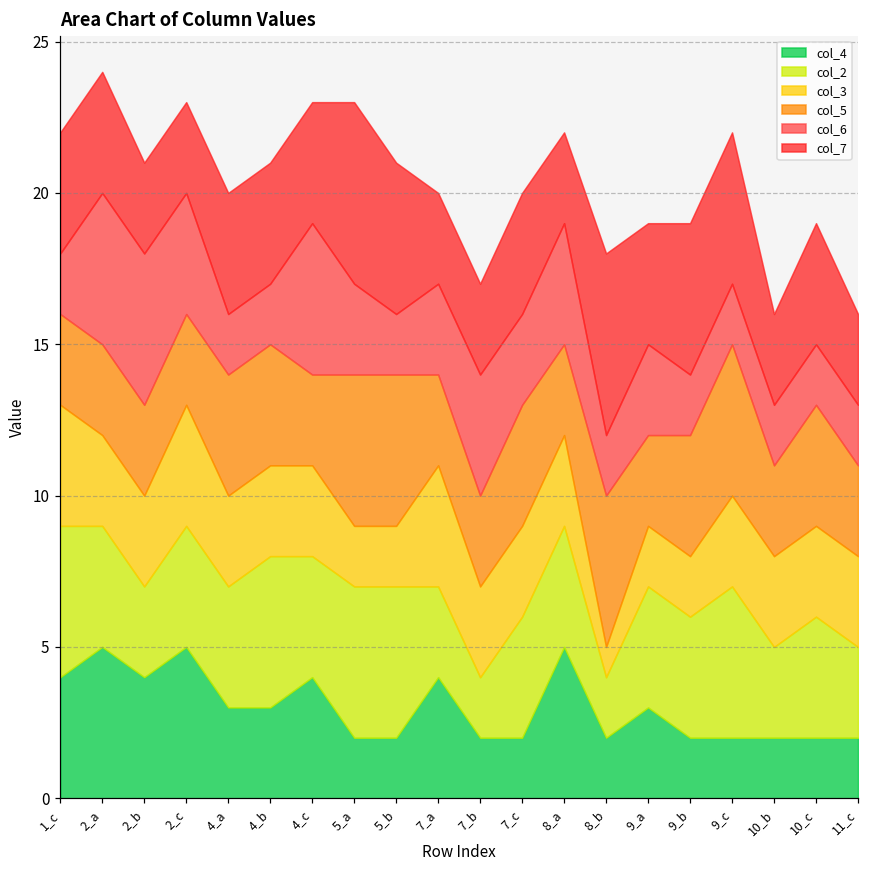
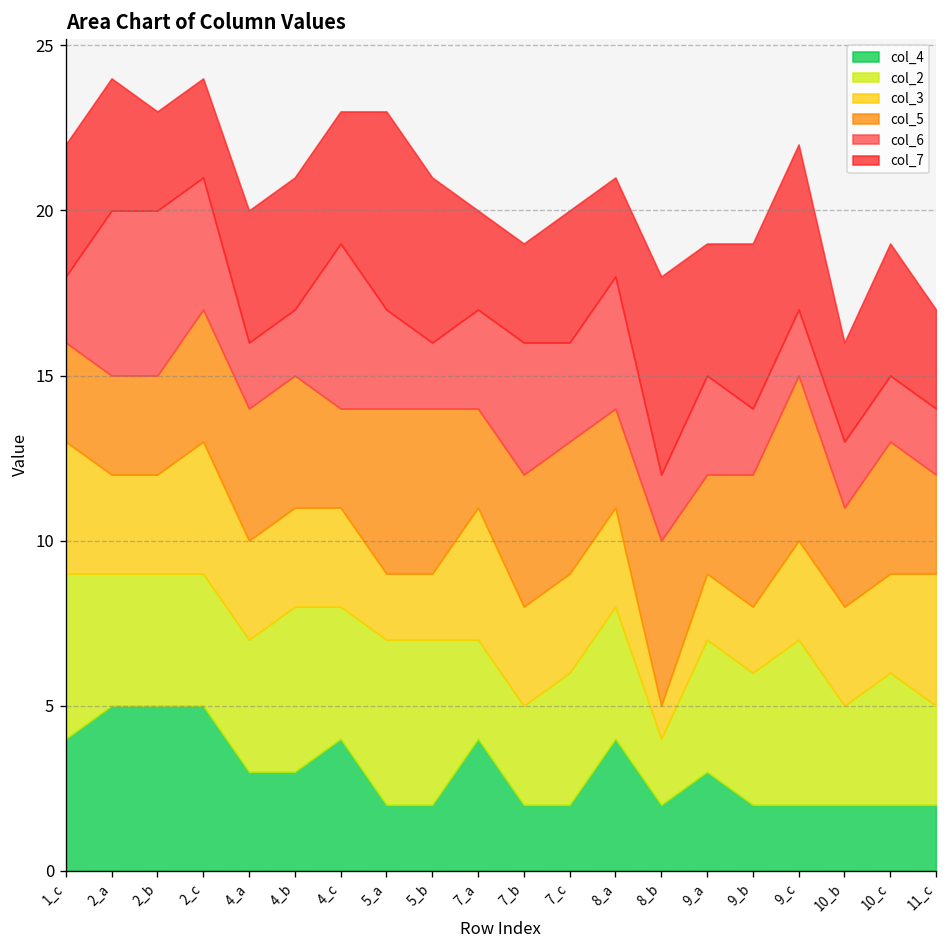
  {
    "col_4": {
      "1_c": 4,
      "2_a": 5,
-     "2_b": 4,
+     "2_b": 5,
      "2_c": 5,
      "4_a": 3,
      "4_b": 3,
      "4_c": 4,
      "5_a": 2,
      "5_b": 2,
      "7_a": 4,
      "7_b": 2,
      "7_c": 2,
-     "8_a": 5,
+     "8_a": 4,
      "8_b": 2,
      "9_a": 3,
      "9_b": 2,
      "9_c": 2,
      "10_b": 2,
      "10_c": 2,
      "11_c": 2
    },
    "col_2": {
      "1_c": 5,
      "2_a": 4,
-     "2_b": 3,
+     "2_b": 4,
      "2_c": 4,
      "4_a": 4,
      "4_b": 5,
      "4_c": 4,
      "5_a": 5,
      "5_b": 5,
      "7_a": 3,
-     "7_b": 2,
+     "7_b": 3,
      "7_c": 4,
      "8_a": 4,
      "8_b": 2,
      "9_a": 4,
      "9_b": 4,
      "9_c": 5,
      "10_b": 3,
      "10_c": 4,
      "11_c": 3
    },
    "col_3": {
      "1_c": 4,
      "2_a": 3,
      "2_b": 3,
      "2_c": 4,
      "4_a": 3,
      "4_b": 3,
      "4_c": 3,
      "5_a": 2,
      "5_b": 2,
      "7_a": 4,
      "7_b": 3,
      "7_c": 3,
      "8_a": 3,
      "8_b": 1,
      "9_a": 2,
      "9_b": 2,
      "9_c": 3,
      "10_b": 3,
      "10_c": 3,
-     "11_c": 3
+     "11_c": 4
    },
    "col_5": {
      "1_c": 3,
      "2_a": 3,
      "2_b": 3,
-     "2_c": 3,
+     "2_c": 4,
      "4_a": 4,
      "4_b": 4,
      "4_c": 3,
      "5_a": 5,
      "5_b": 5,
      "7_a": 3,
-     "7_b": 3,
+     "7_b": 4,
      "7_c": 4,
      "8_a": 3,
      "8_b": 5,
      "9_a": 3,
      "9_b": 4,
      "9_c": 5,
      "10_b": 3,
      "10_c": 4,
      "11_c": 3
    }
  }
